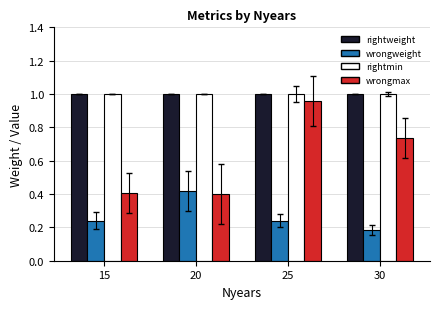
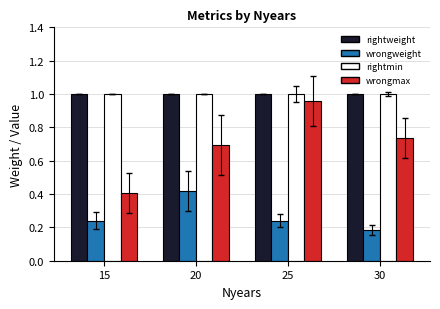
  {
    "rightweight": {
      "15": 1.00,
      "20": 1.00,
      "25": 1.00,
      "30": 1.00
    },
    "rightmin": {
      "15": 1.00,
      "20": 1.00,
      "25": 1.00,
      "30": 1.00
    },
    "wrongmax": {
      "15": 0.40,
-     "20": 0.40,
+     "20": 0.69,
      "25": 0.96,
      "30": 0.73
    }
  }
